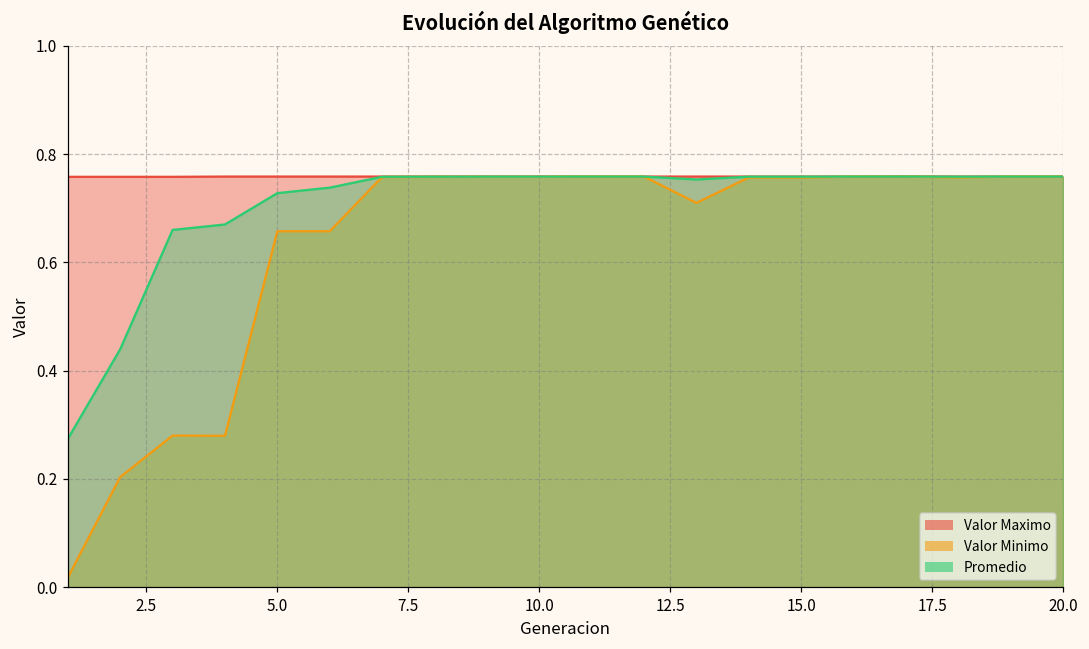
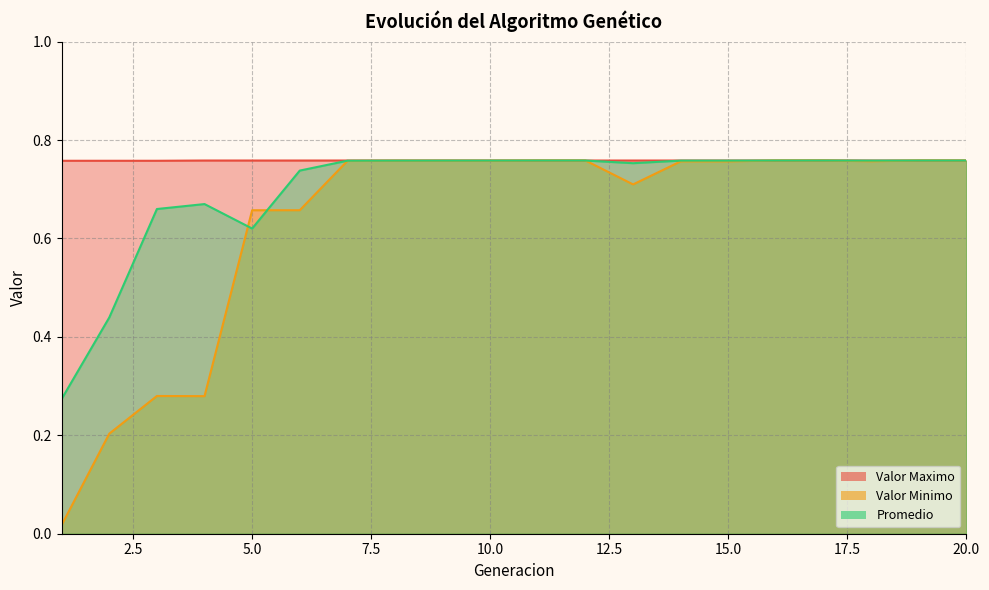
  {
    "Promedio": {
-     "5.0": 0.73
+     "5.0": 0.62
    }
  }
